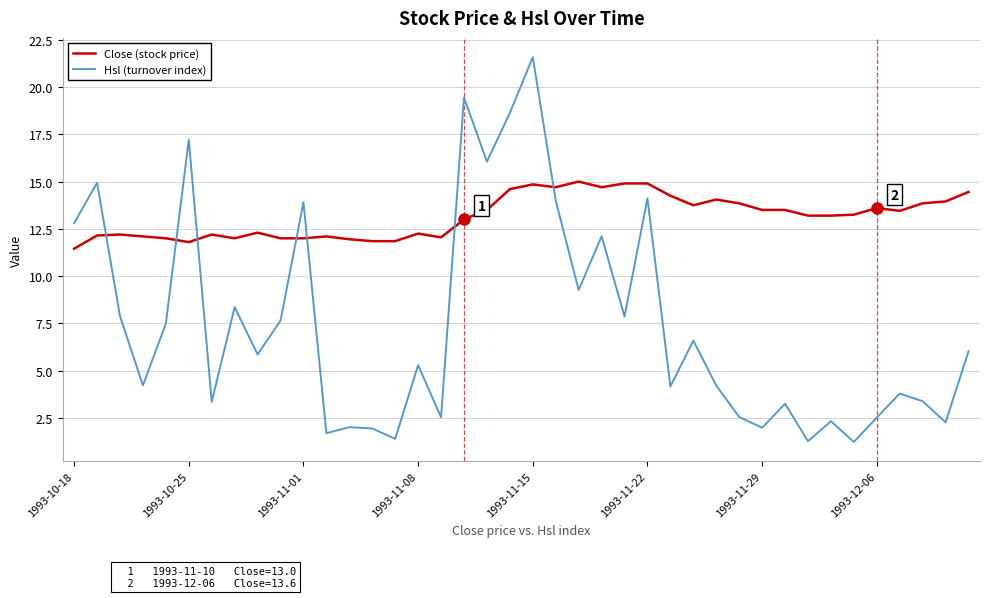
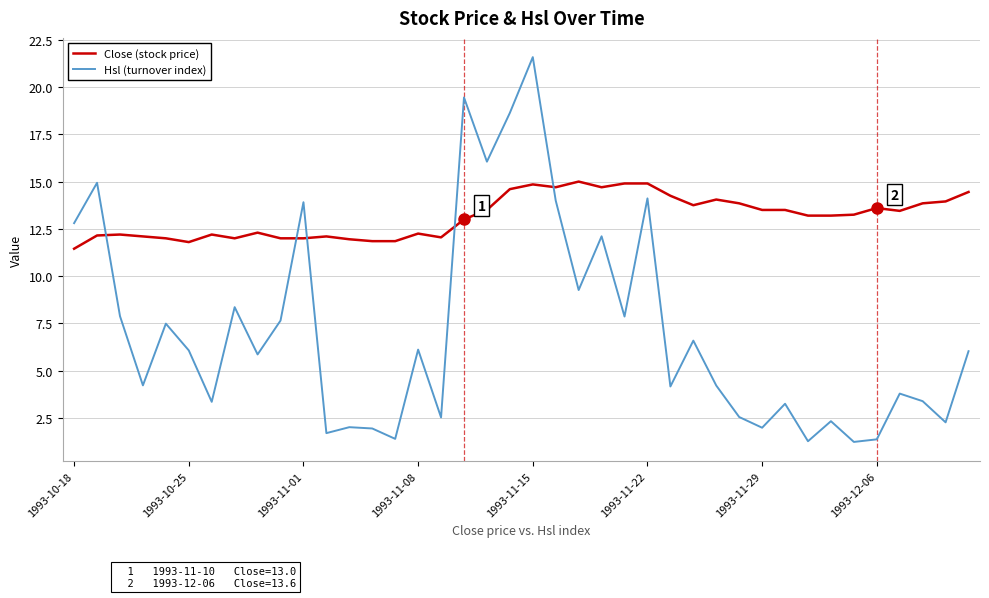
  {
    "Hsl (turnover index)": {
      "1993-10-18": 12.8,
-     "1993-10-25": 17.2,
+     "1993-10-25": 6.1,
      "1993-11-01": 13.9,
-     "1993-11-08": 5.3,
+     "1993-11-08": 6.1,
      "1993-11-15": 21.6,
      "1993-11-22": 14.1,
      "1993-11-29": 2.0,
-     "1993-12-06": 2.5
+     "1993-12-06": 1.4
    }
  }
